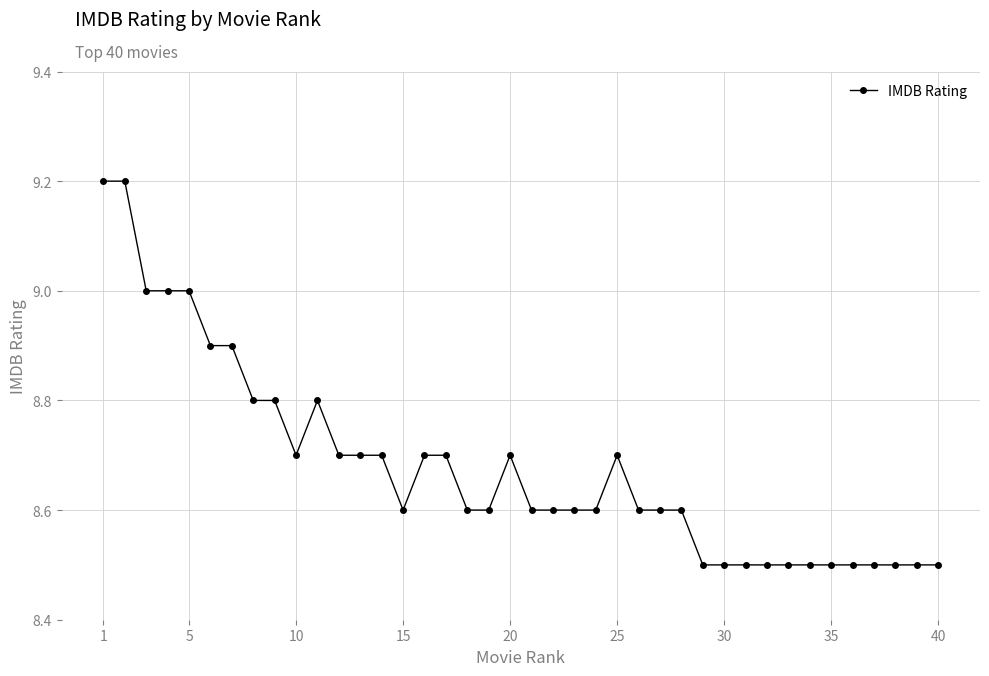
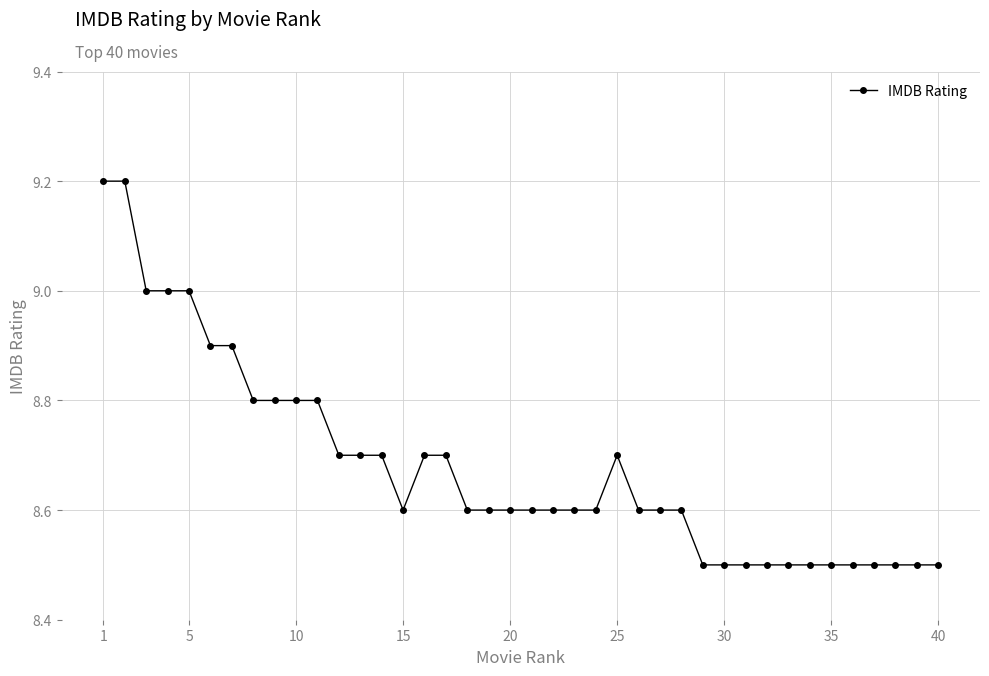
  {
    "1": 9.2,
    "5": 9.0,
-   "10": 8.7,
+   "10": 8.8,
    "15": 8.6,
-   "20": 8.7,
+   "20": 8.6,
    "25": 8.7,
    "30": 8.5,
    "35": 8.5,
    "40": 8.5
  }
